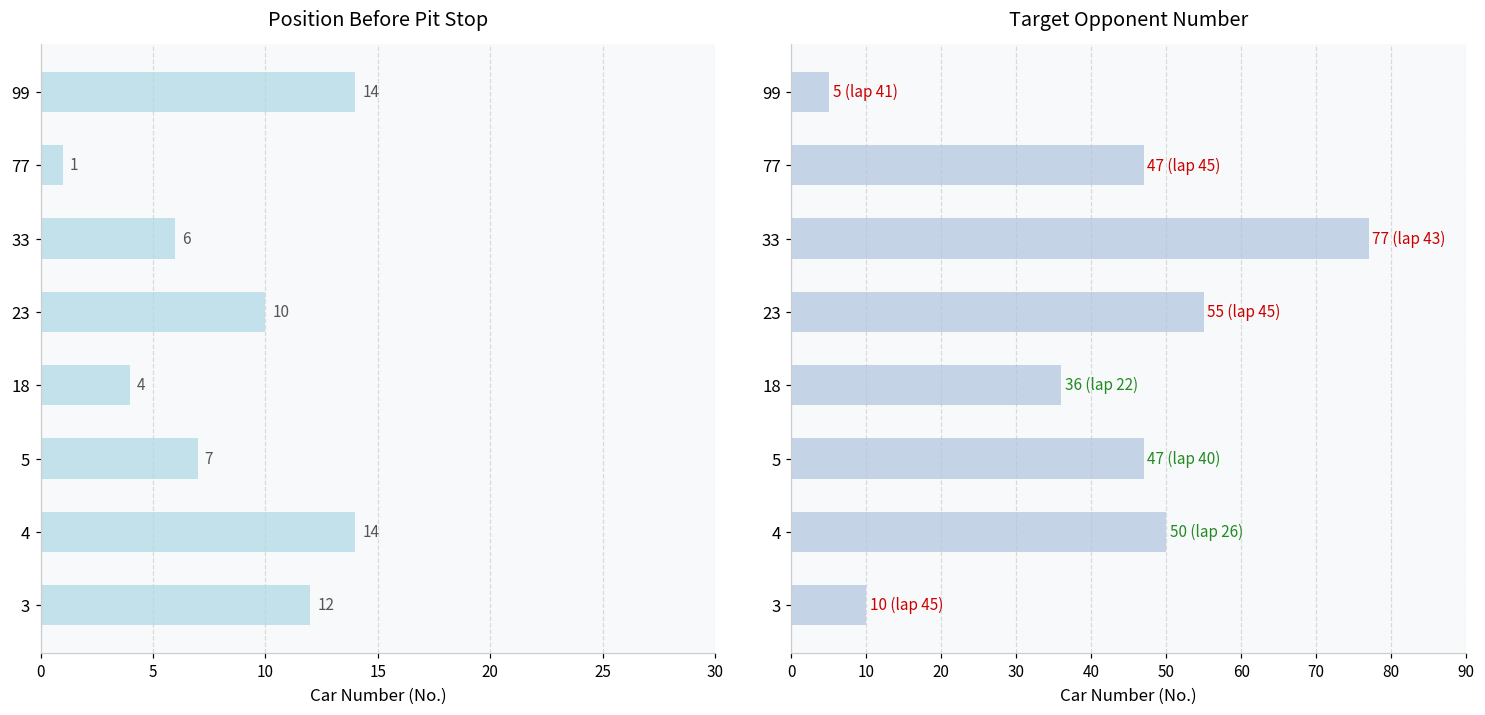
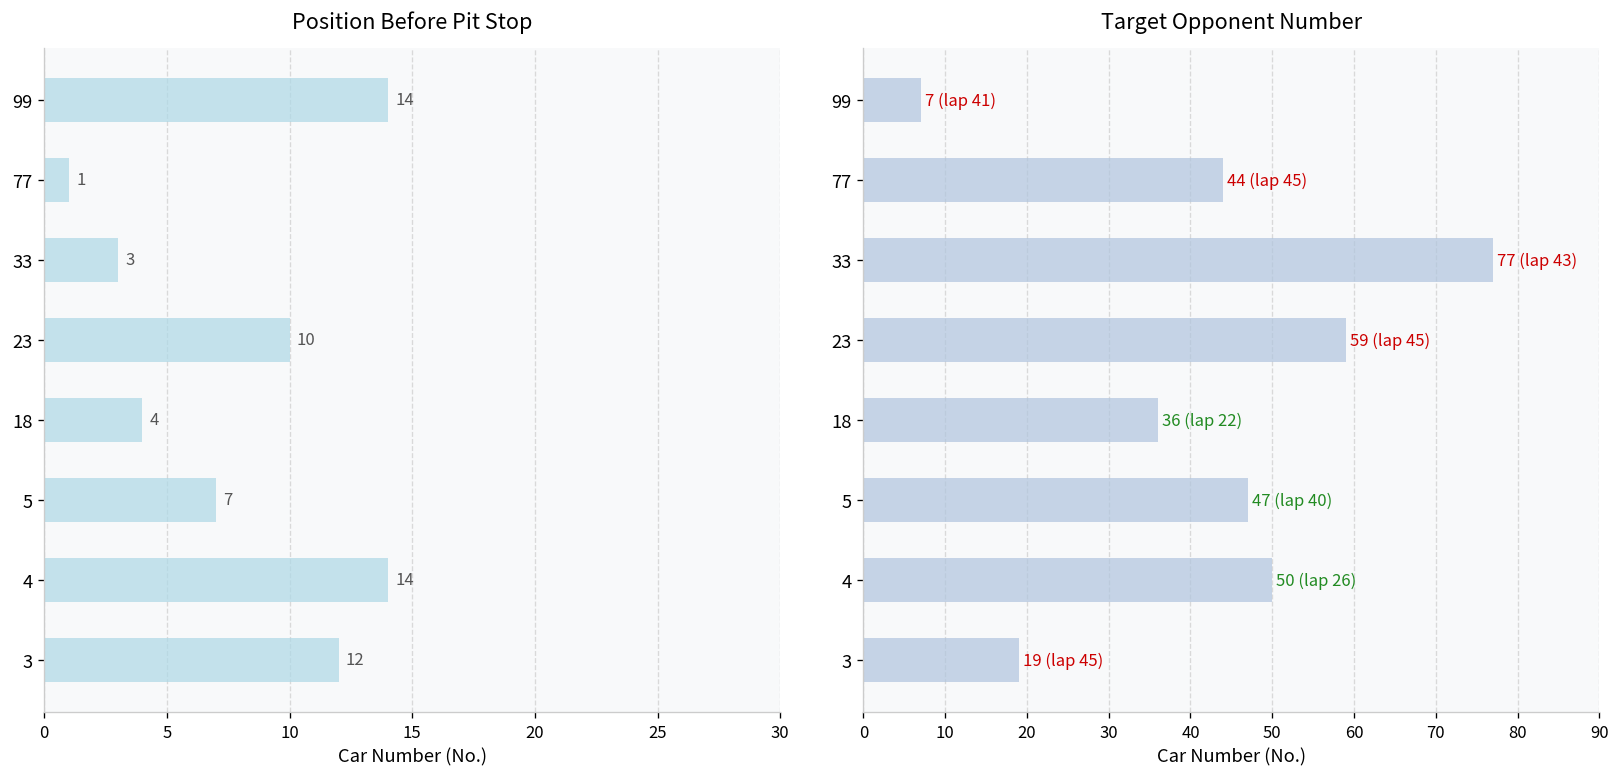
  {
    "Position Before Pit Stop": {
      "99": 14,
      "77": 1,
-     "33": 6,
+     "33": 3,
      "23": 10,
      "18": 4,
      "5": 7,
      "4": 14,
      "3": 12
    },
    "Target Opponent Number": {
-     "99": 5,
-     "77": 47,
+     "99": 7,
+     "77": 44,
      "33": 77,
-     "23": 55,
+     "23": 59,
      "18": 36,
      "5": 47,
      "4": 50,
-     "3": 10
+     "3": 19
    }
  }
